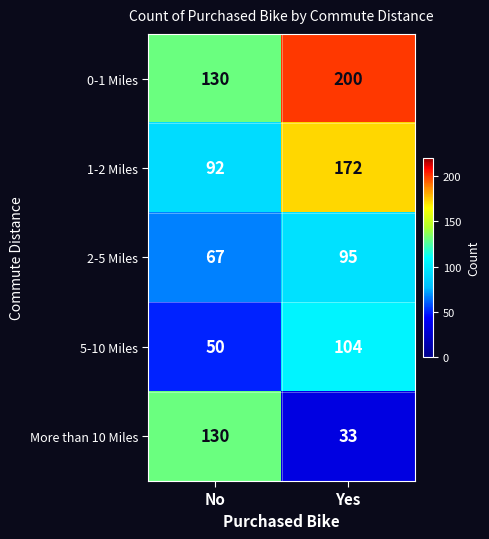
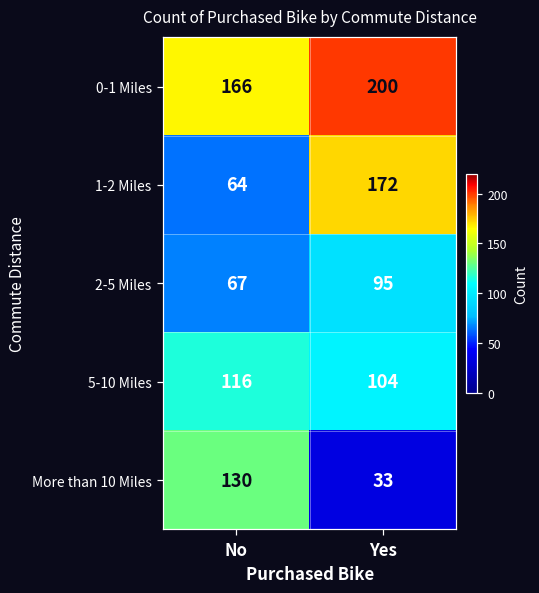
  {
    "0-1 Miles": {
-     "No": 130,
+     "No": 166,
      "Yes": 200
    },
    "1-2 Miles": {
-     "No": 92,
+     "No": 64,
      "Yes": 172
    },
    "2-5 Miles": {
      "No": 67,
      "Yes": 95
    },
    "5-10 Miles": {
-     "No": 50,
+     "No": 116,
      "Yes": 104
    },
    "More than 10 Miles": {
      "No": 130,
      "Yes": 33
    }
  }
